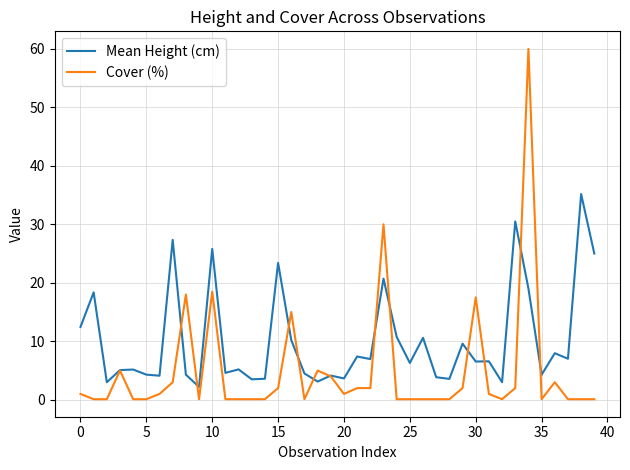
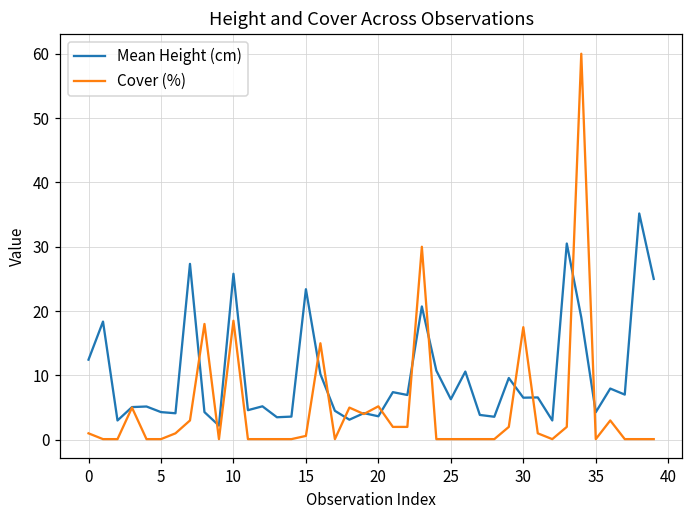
  {
    "Mean Height (cm)": {
      "0": 12,
      "5": 4,
      "10": 26,
      "15": 23,
      "20": 4,
      "25": 6,
      "30": 7,
      "35": 4
    },
    "Cover (%)": {
      "0": 1,
      "5": 0,
      "10": 19,
-     "15": 2,
-     "20": 1,
+     "15": 1,
+     "20": 5,
      "25": 0,
      "30": 18,
      "35": 0
    }
  }
